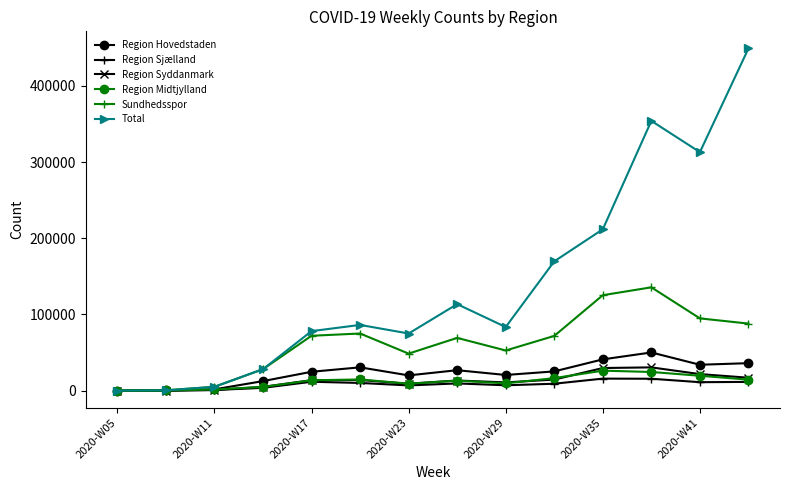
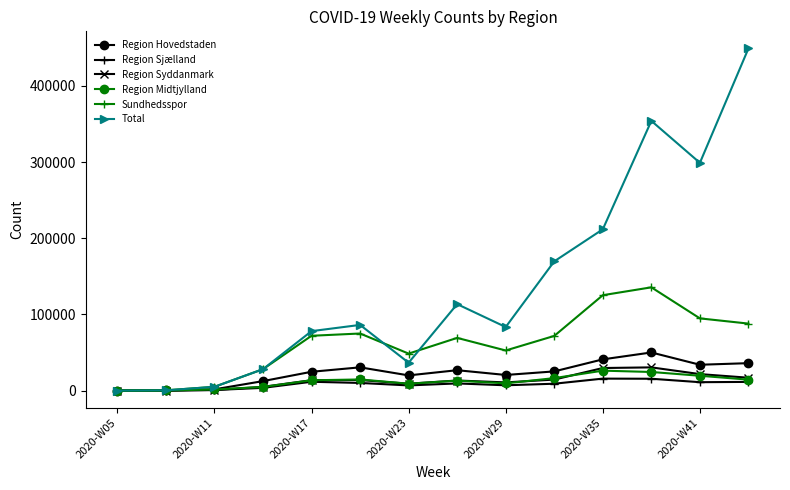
  {
    "Total": {
      "2020-W17": 80000,
-     "2020-W23": 70000,
+     "2020-W23": 40000,
      "2020-W29": 80000,
      "2020-W35": 210000,
-     "2020-W41": 310000
+     "2020-W41": 300000
    }
  }
